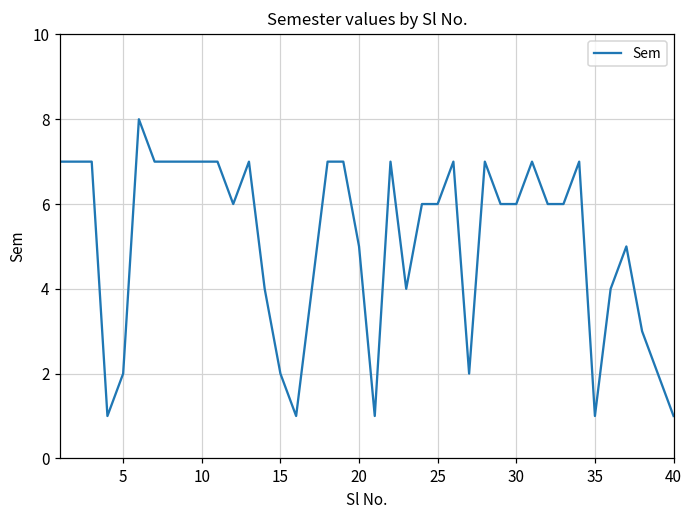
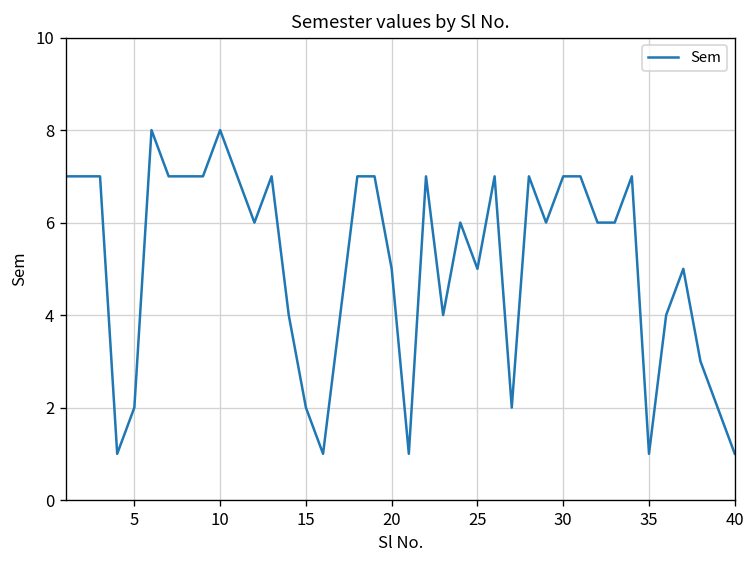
  {
    "5": 2,
-   "10": 7,
+   "10": 8,
    "15": 2,
    "20": 5,
-   "25": 6,
-   "30": 6,
+   "25": 5,
+   "30": 7,
    "35": 1,
    "40": 1
  }
